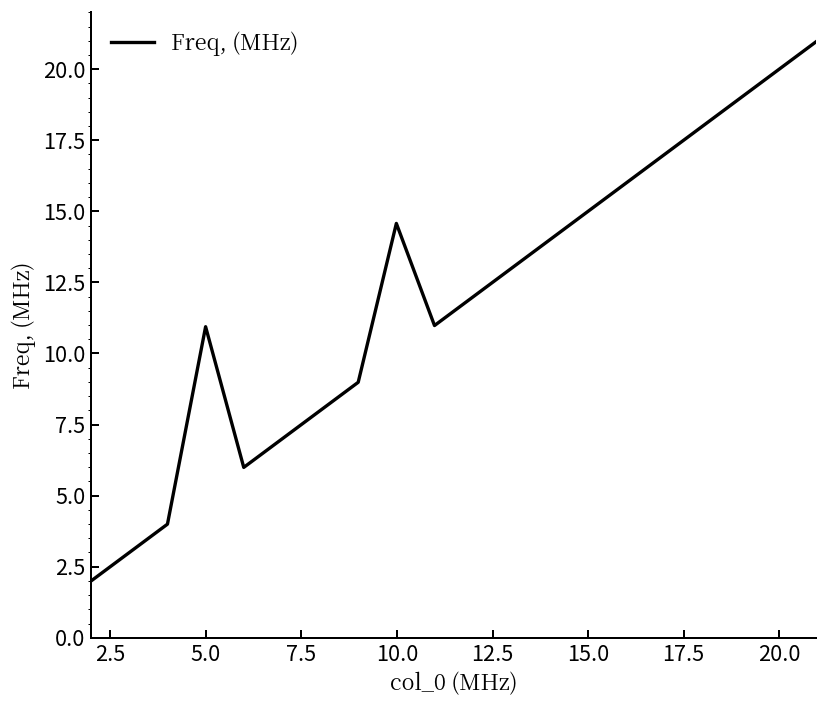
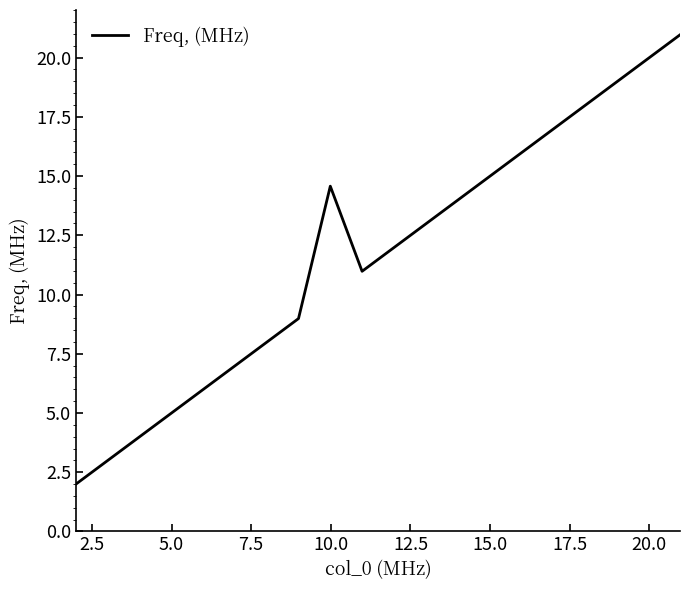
  {
-   "5.0": 10.9,
+   "5.0": 5.0,
    "10.0": 14.6
  }
